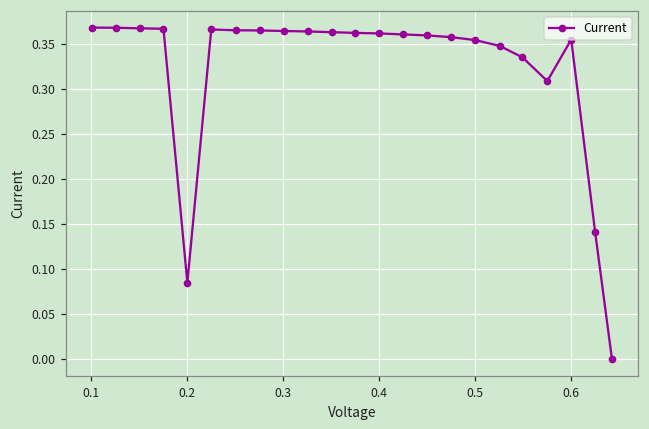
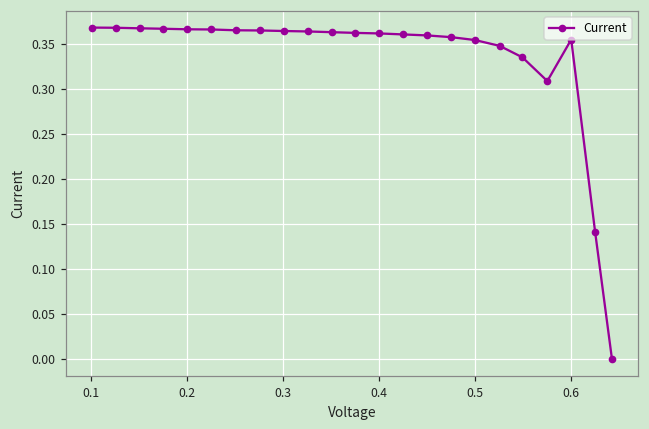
  {
-   "0.2": 0.09,
+   "0.2": 0.37,
    "0.4": 0.36,
    "0.6": 0.36
  }
